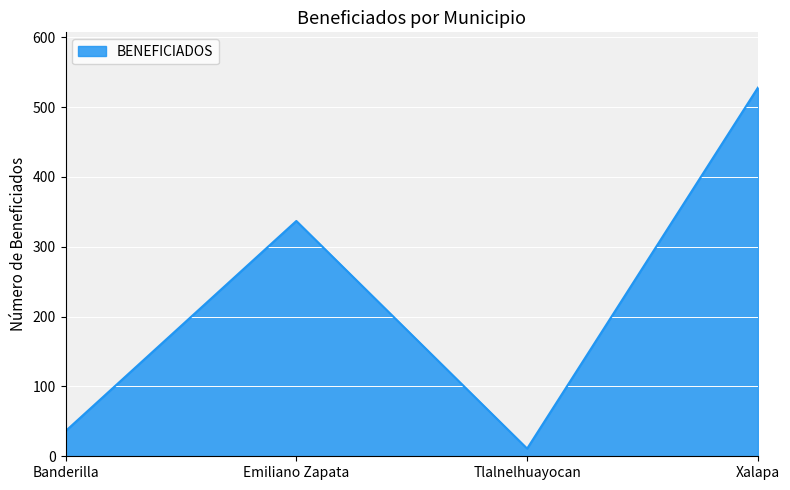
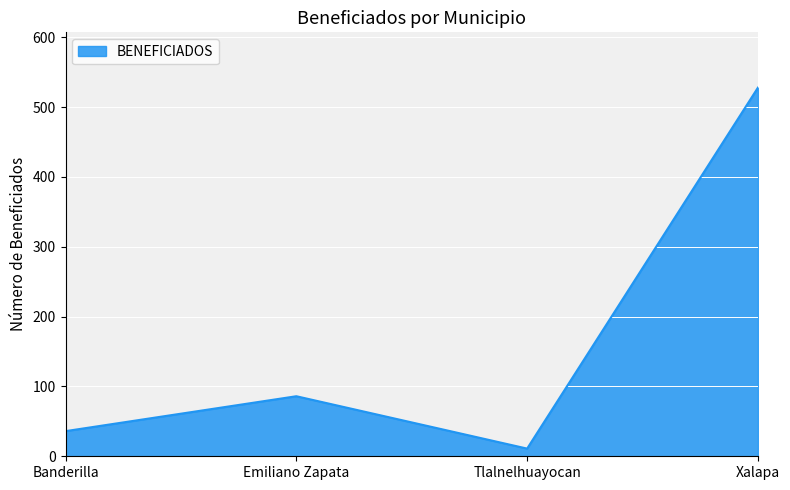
  {
    "Banderilla": 40,
-   "Emiliano Zapata": 340,
+   "Emiliano Zapata": 90,
    "Tlalnelhuayocan": 10,
    "Xalapa": 530
  }
